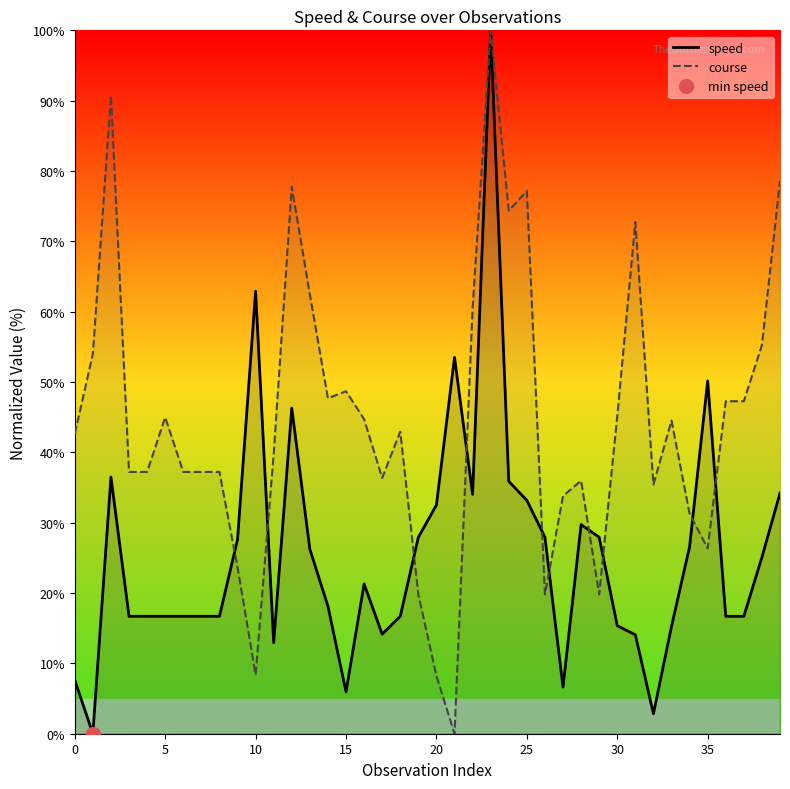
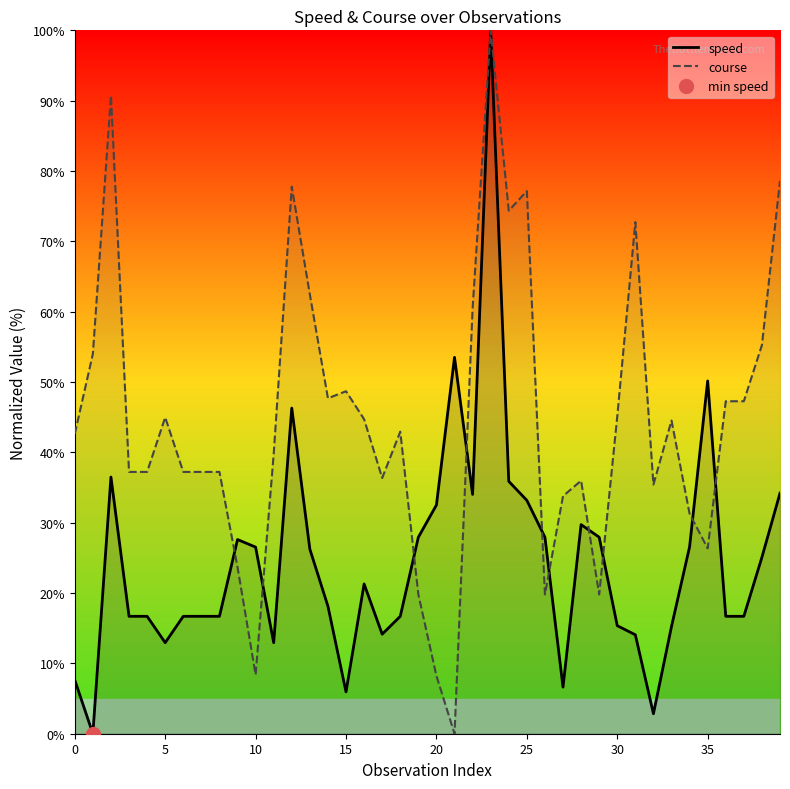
  {
    "speed": {
      "0": "8%",
-     "5": "17%",
-     "10": "63%",
+     "5": "13%",
+     "10": "27%",
      "15": "6%",
      "20": "33%",
      "25": "33%",
      "30": "15%",
      "35": "50%"
    },
    "course": {
      "0": "43%",
      "5": "45%",
      "10": "8%",
      "15": "49%",
      "20": "8%",
      "25": "77%",
      "30": "45%",
      "35": "26%"
    }
  }
